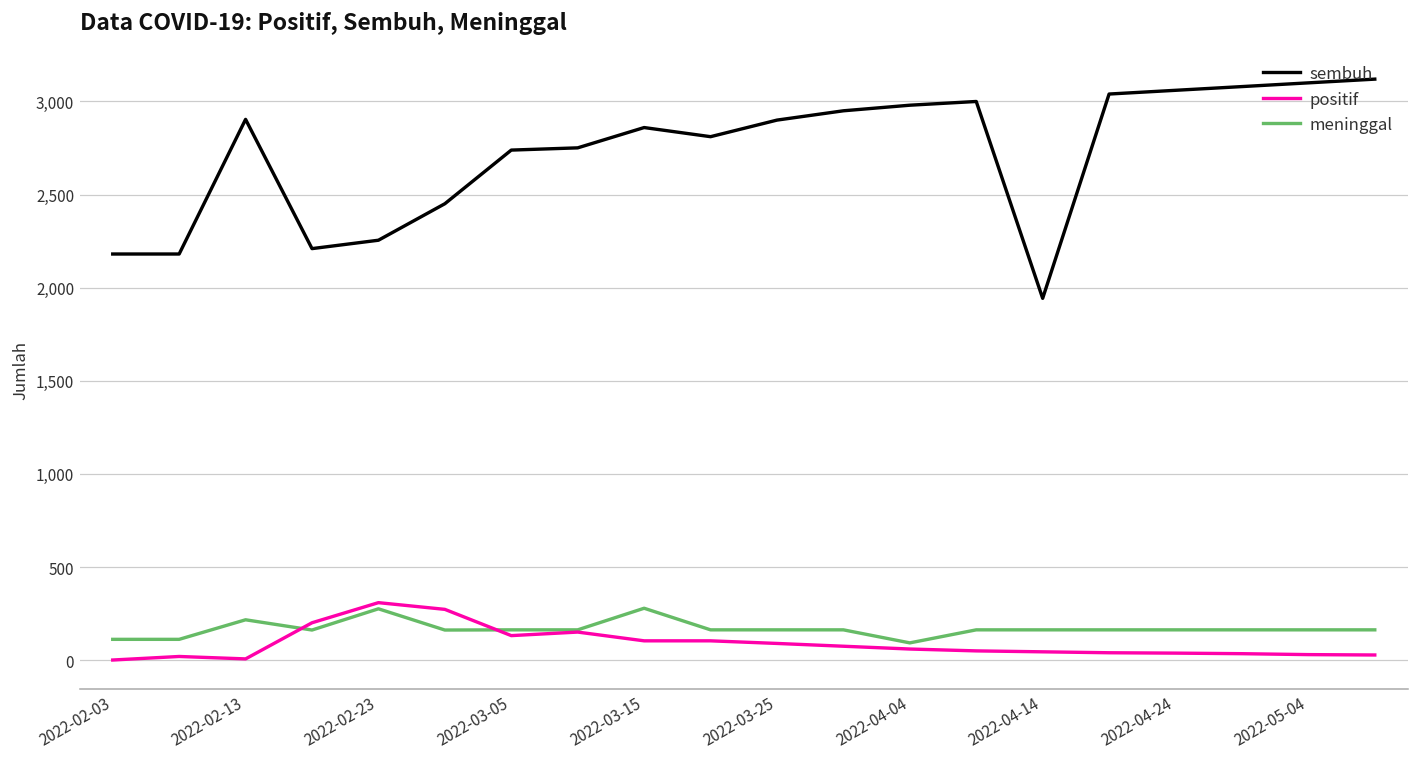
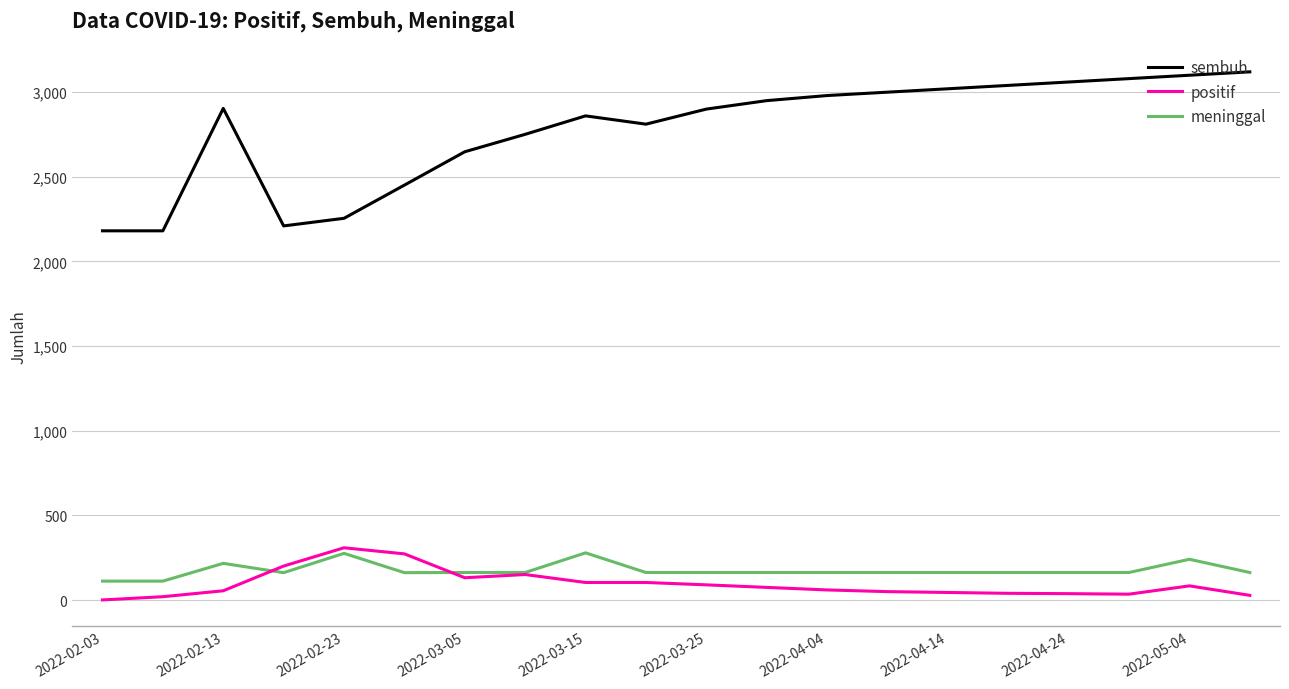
  {
    "sembuh": {
      "2022-02-03": "2,180",
      "2022-02-13": "2,900",
      "2022-02-23": "2,260",
-     "2022-03-05": "2,740",
+     "2022-03-05": "2,650",
      "2022-03-15": "2,860",
      "2022-03-25": "2,900",
      "2022-04-04": "2,980",
-     "2022-04-14": "1,940",
+     "2022-04-14": "3,020",
      "2022-04-24": "3,060",
      "2022-05-04": "3,100"
    },
    "positif": {
      "2022-02-03": "0",
-     "2022-02-13": "10",
+     "2022-02-13": "60",
      "2022-02-23": "310",
      "2022-03-05": "130",
      "2022-03-15": "100",
      "2022-03-25": "90",
      "2022-04-04": "60",
      "2022-04-14": "50",
      "2022-04-24": "40",
-     "2022-05-04": "30"
+     "2022-05-04": "80"
    },
    "meninggal": {
      "2022-02-03": "110",
      "2022-02-13": "220",
      "2022-02-23": "280",
      "2022-03-05": "160",
      "2022-03-15": "280",
      "2022-03-25": "160",
-     "2022-04-04": "90",
+     "2022-04-04": "160",
      "2022-04-14": "160",
      "2022-04-24": "160",
-     "2022-05-04": "160"
+     "2022-05-04": "240"
    }
  }
